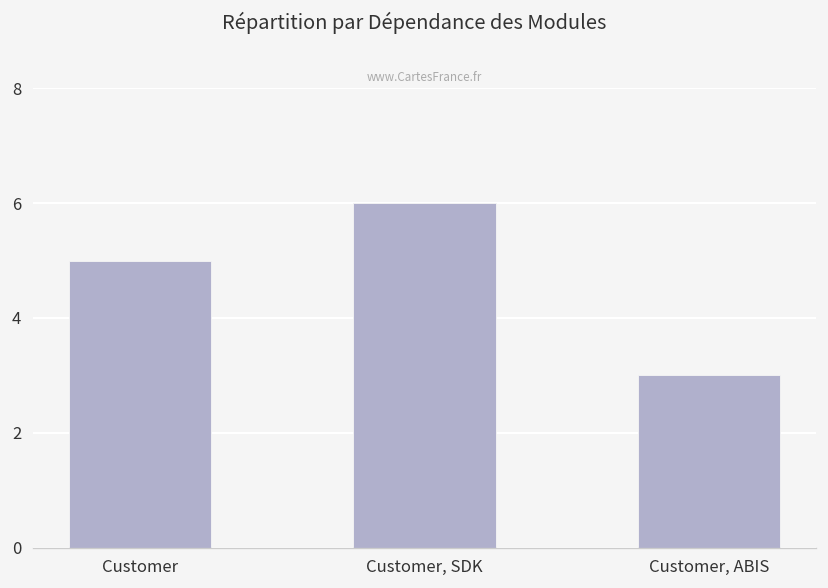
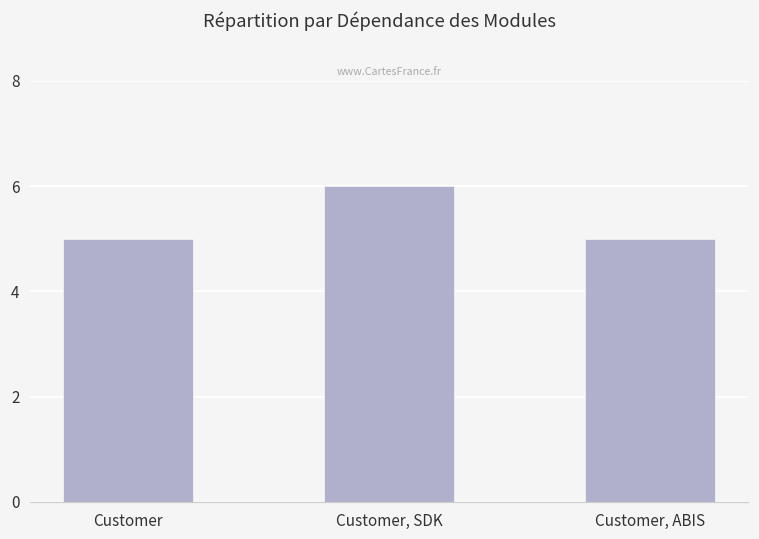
  {
    "Customer": 5,
    "Customer, SDK": 6,
-   "Customer, ABIS": 3
+   "Customer, ABIS": 5
  }
